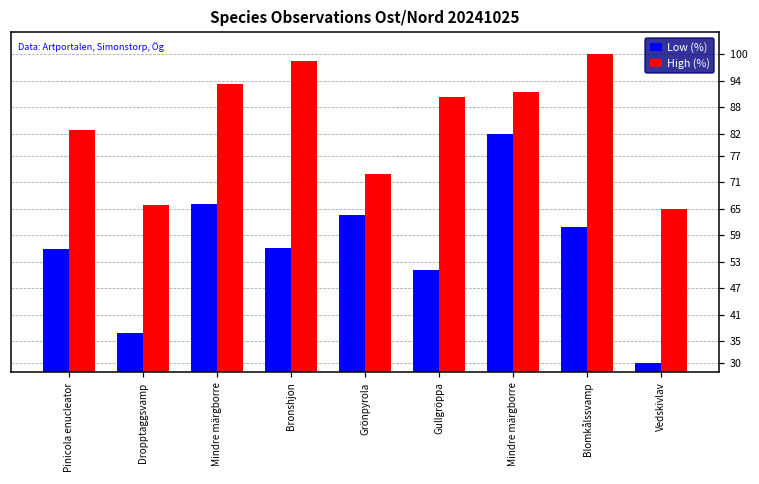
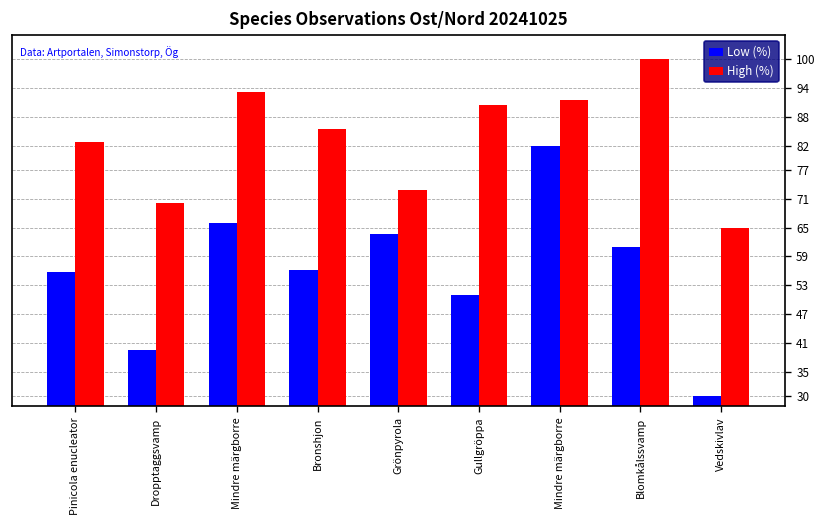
  {
    "Low (%)": {
      "Pinicola enucleator": 56,
-     "Dropptaggsvamp": 37,
+     "Dropptaggsvamp": 40,
      "Bronshjon": 56,
      "Grönpyrola": 64,
      "Gullgröppa": 51,
      "Blomkålssvamp": 61,
      "Vedskivlav": 30
    },
    "High (%)": {
      "Pinicola enucleator": 83,
-     "Dropptaggsvamp": 66,
-     "Bronshjon": 99,
+     "Dropptaggsvamp": 70,
+     "Bronshjon": 86,
      "Grönpyrola": 73,
      "Gullgröppa": 90,
      "Blomkålssvamp": 100,
      "Vedskivlav": 65
    }
  }
